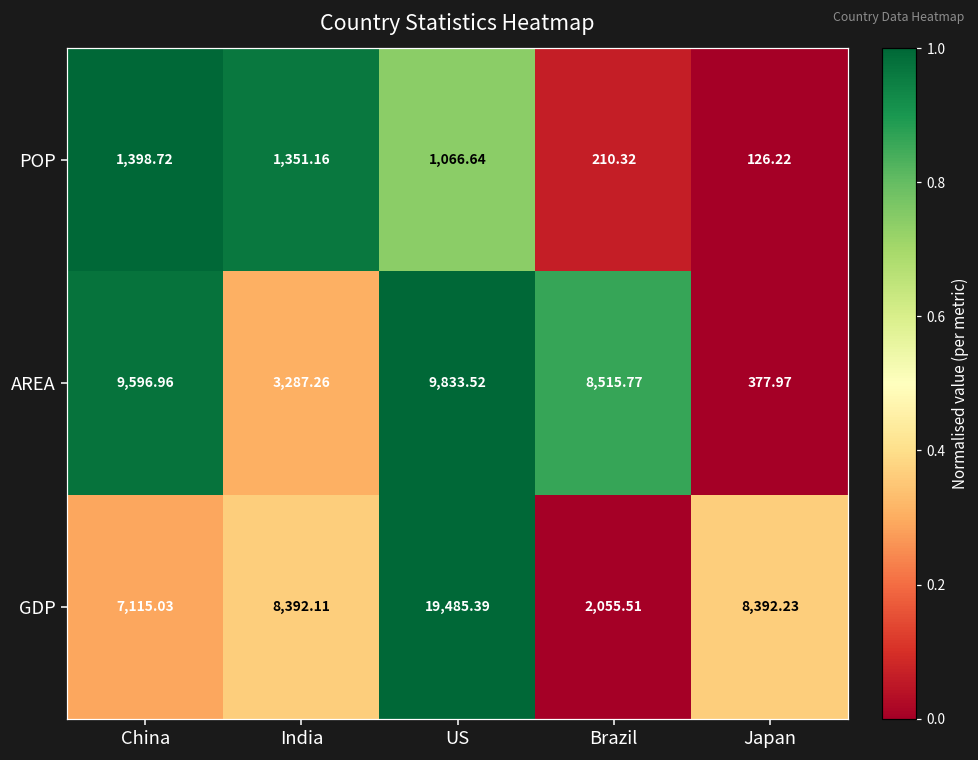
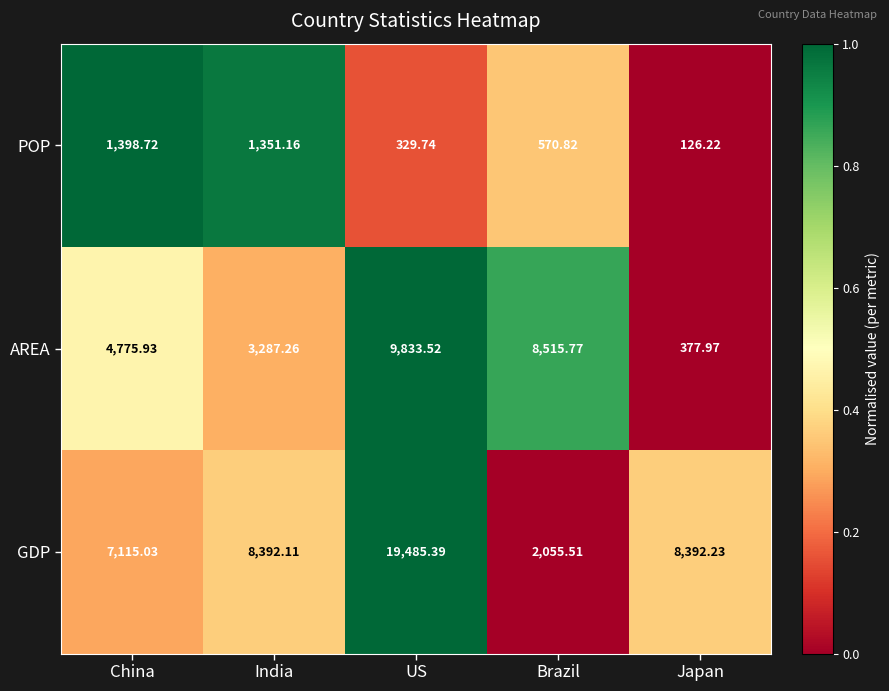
  {
    "POP": {
      "China": "1,398.72",
      "India": "1,351.16",
-     "US": "1,066.64",
-     "Brazil": "210.32",
+     "US": "329.74",
+     "Brazil": "570.82",
      "Japan": "126.22"
    },
    "AREA": {
-     "China": "9,596.96",
+     "China": "4,775.93",
      "India": "3,287.26",
      "US": "9,833.52",
      "Brazil": "8,515.77",
      "Japan": "377.97"
    },
    "GDP": {
      "China": "7,115.03",
      "India": "8,392.11",
      "US": "19,485.39",
      "Brazil": "2,055.51",
      "Japan": "8,392.23"
    }
  }
